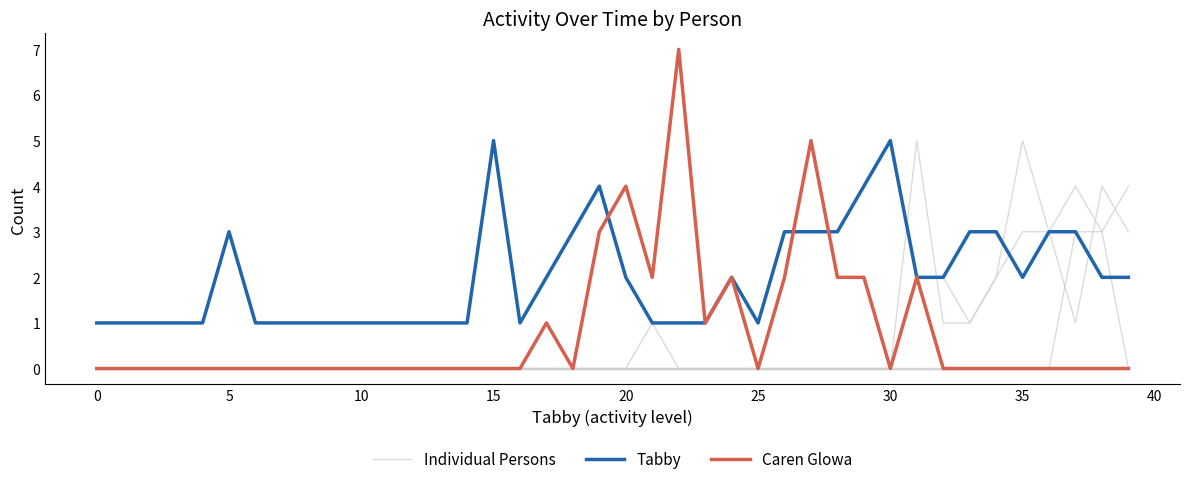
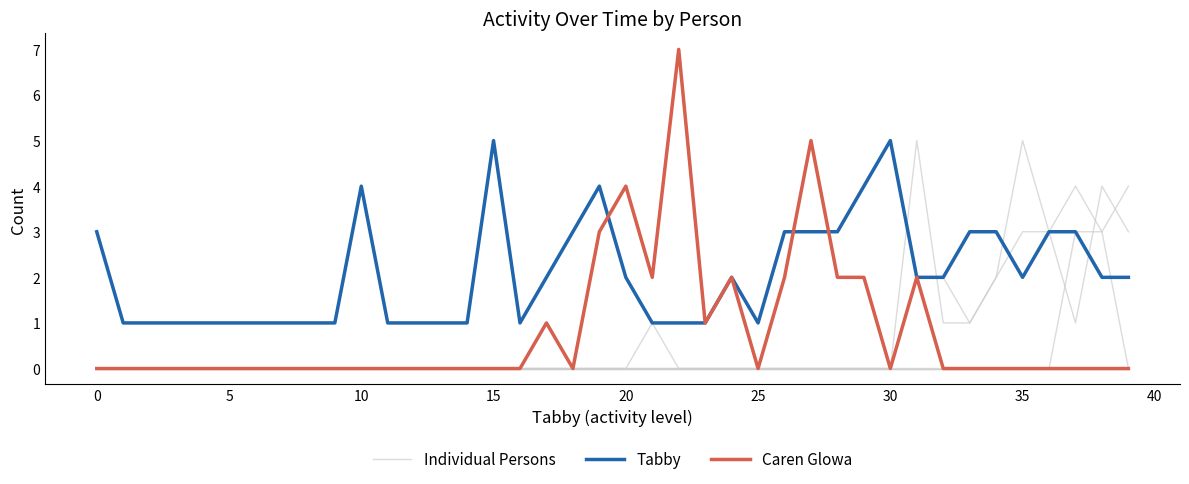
  {
    "Tabby": {
-     "0": 1,
-     "5": 3,
-     "10": 1,
+     "0": 3,
+     "5": 1,
+     "10": 4,
      "15": 5,
      "20": 2,
      "25": 1,
      "30": 5,
      "35": 2
    },
    "Caren Glowa": {
      "20": 4
    }
  }
